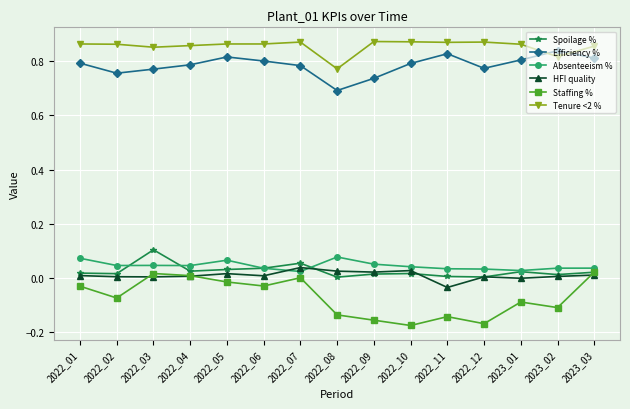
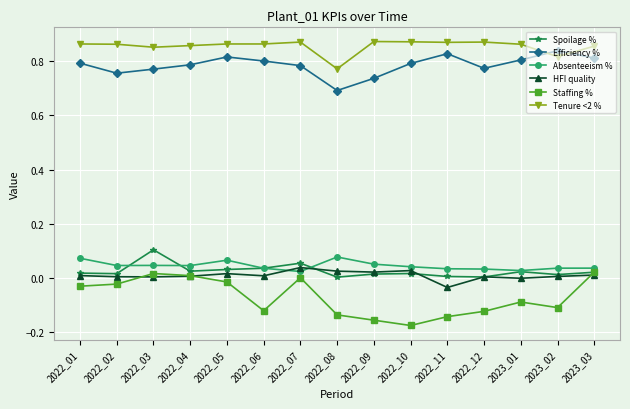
  {
    "Efficiency %": {
      "2022_01": 0.79,
      "2022_02": 0.76,
      "2022_03": 0.77,
      "2022_04": 0.79,
      "2022_05": 0.82,
      "2022_06": 0.80,
      "2022_07": 0.78,
      "2022_08": 0.69,
      "2022_09": 0.74,
      "2022_10": 0.79,
      "2022_11": 0.83,
      "2022_12": 0.77,
      "2023_01": 0.81
    },
    "HFI quality": {
      "2022_02": 0.00,
      "2022_03": 0.00,
      "2022_05": 0.02,
      "2022_06": 0.01,
      "2022_07": 0.04,
      "2022_08": 0.02,
      "2022_10": 0.03,
      "2022_11": -0.04,
      "2023_01": 0.00,
      "2023_03": 0.01
    },
    "Staffing %": {
      "2022_01": -0.03,
-     "2022_02": -0.07,
+     "2022_02": -0.02,
      "2022_03": 0.02,
      "2022_05": -0.02,
-     "2022_06": -0.03,
+     "2022_06": -0.12,
      "2022_07": 0.00,
      "2022_08": -0.14,
      "2022_09": -0.16,
      "2022_10": -0.18,
      "2022_11": -0.14,
-     "2022_12": -0.17,
+     "2022_12": -0.12,
      "2023_01": -0.09,
      "2023_02": -0.11
    },
    "Tenure <2 %": {
      "2022_01": 0.86,
      "2022_02": 0.86,
      "2022_03": 0.85,
      "2022_04": 0.86,
      "2022_05": 0.86,
      "2022_06": 0.86,
      "2022_07": 0.87,
      "2022_08": 0.77,
      "2022_09": 0.87,
      "2022_10": 0.87,
      "2022_11": 0.87,
      "2022_12": 0.87,
      "2023_01": 0.86
    }
  }
